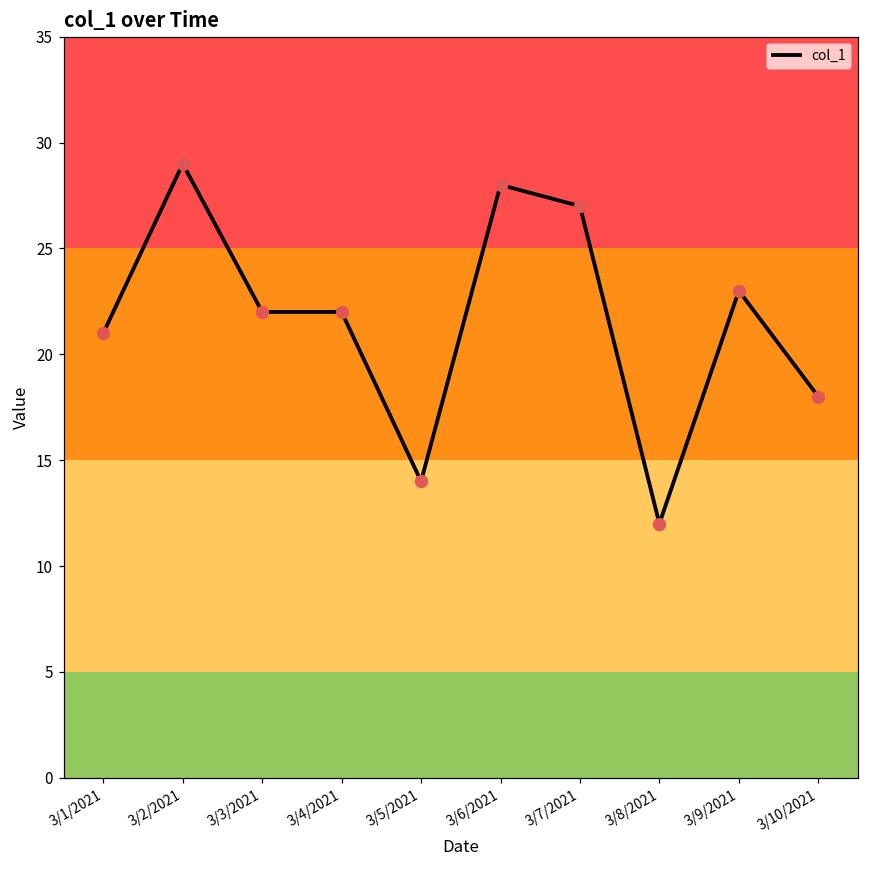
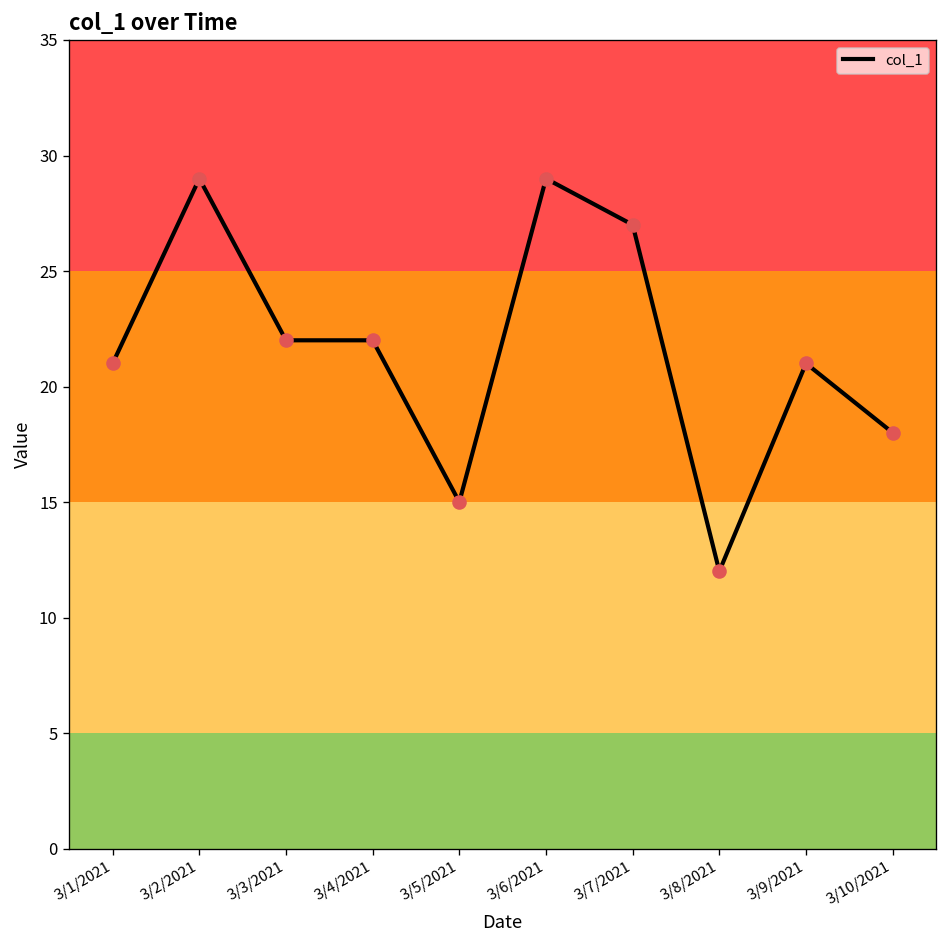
  {
    "3/1/2021": 21,
    "3/2/2021": 29,
    "3/3/2021": 22,
    "3/4/2021": 22,
-   "3/5/2021": 14,
-   "3/6/2021": 28,
+   "3/5/2021": 15,
+   "3/6/2021": 29,
    "3/7/2021": 27,
    "3/8/2021": 12,
-   "3/9/2021": 23,
+   "3/9/2021": 21,
    "3/10/2021": 18
  }
